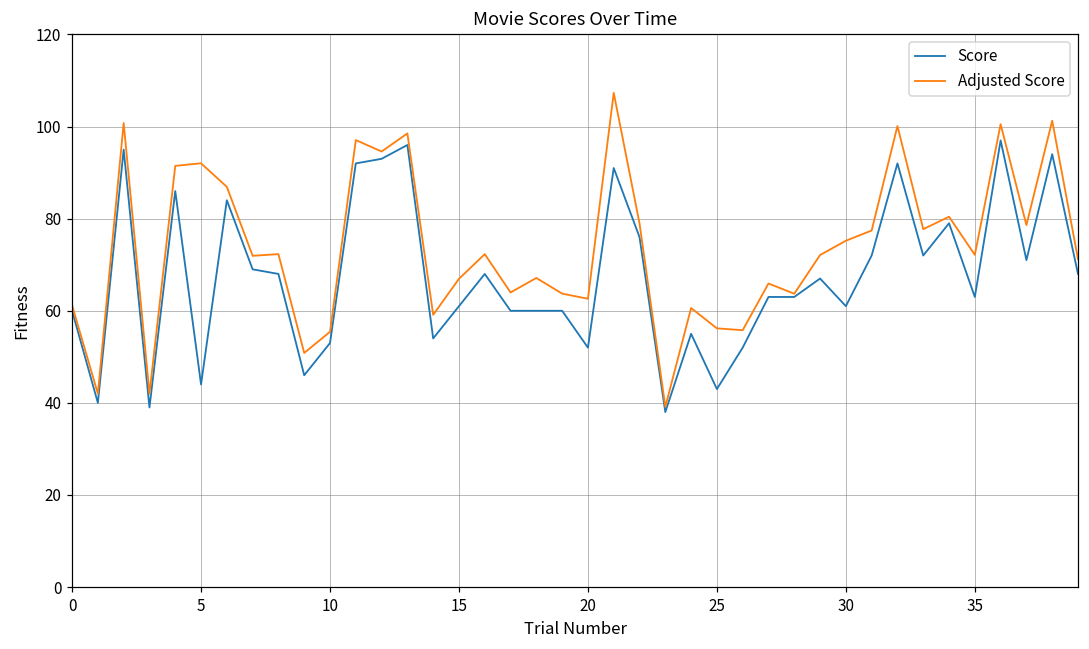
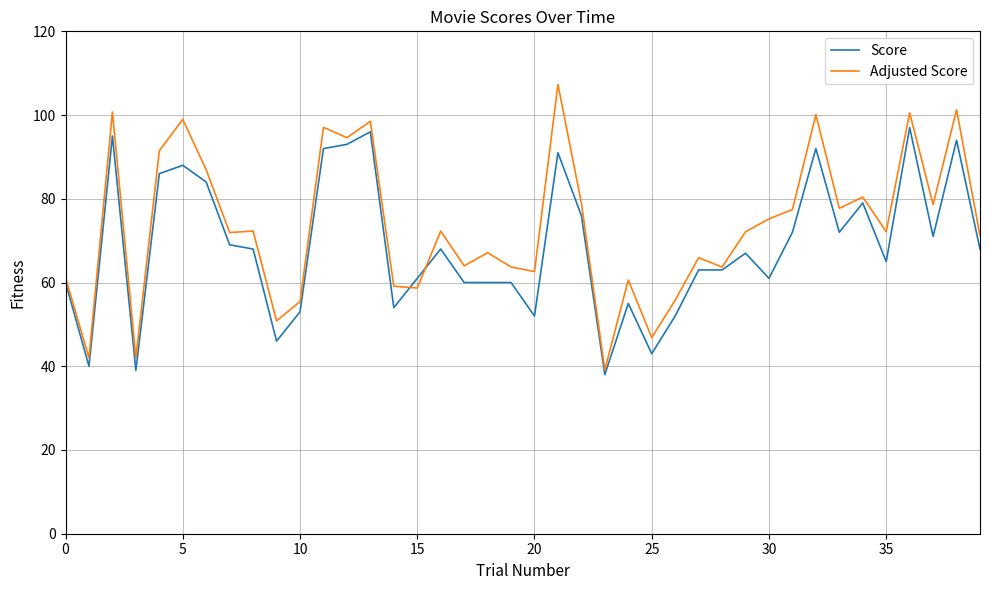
  {
    "Score": {
      "0": 60,
-     "5": 44,
+     "5": 88,
      "10": 53,
      "15": 61,
      "20": 52,
      "25": 43,
      "30": 61,
-     "35": 63
+     "35": 65
    },
    "Adjusted Score": {
      "0": 61,
-     "5": 92,
+     "5": 99,
      "10": 55,
-     "15": 67,
+     "15": 59,
      "20": 63,
-     "25": 56,
+     "25": 47,
      "30": 75,
      "35": 72
    }
  }
